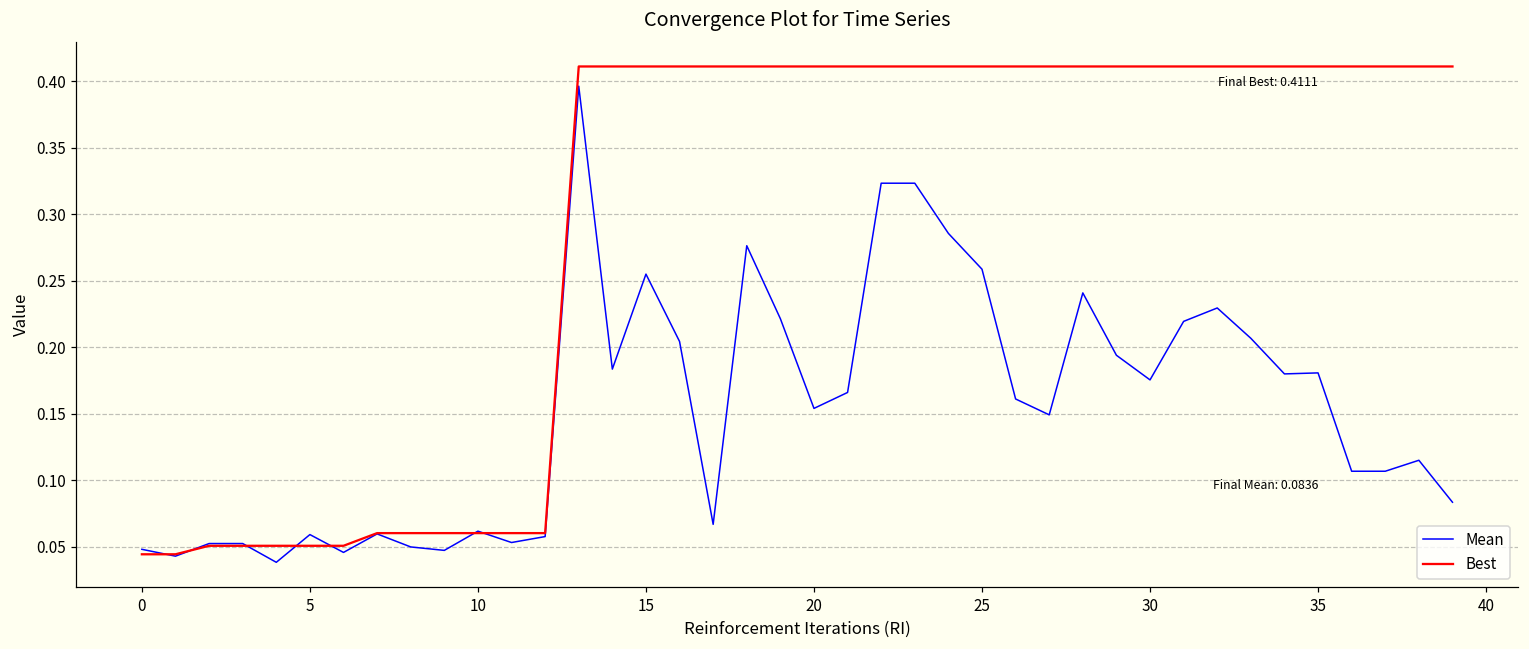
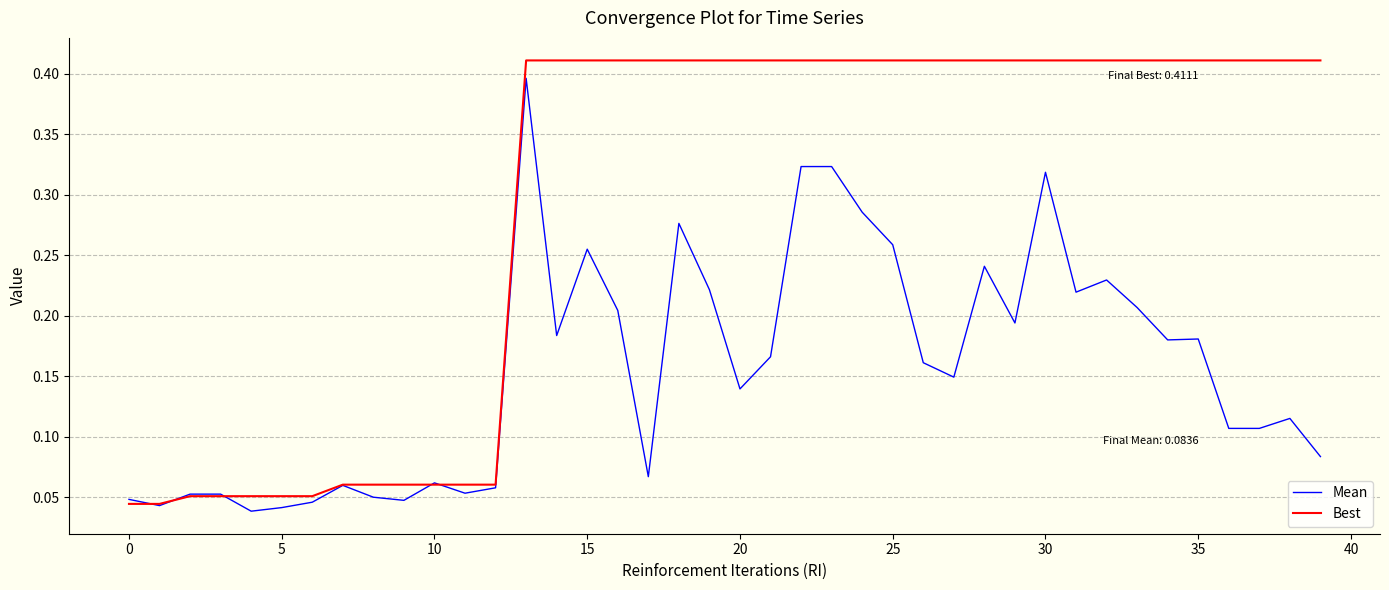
  {
    "Mean": {
      "0": 0.048,
-     "5": 0.059,
+     "5": 0.041,
      "15": 0.255,
-     "20": 0.154,
+     "20": 0.140,
      "25": 0.259,
-     "30": 0.176,
+     "30": 0.319,
      "35": 0.181
    },
    "Best": {
      "35": 0.4111
    }
  }
